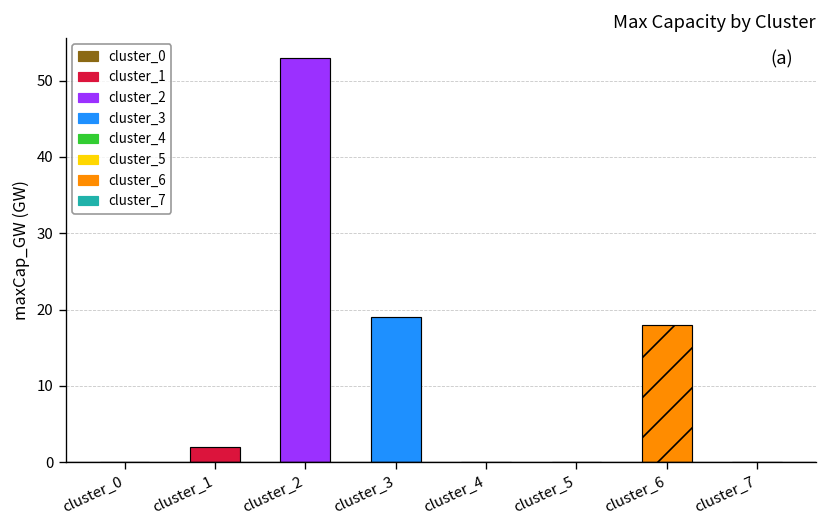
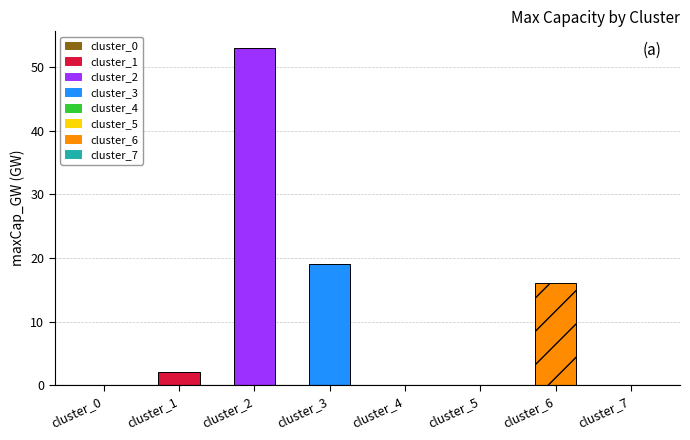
  {
    "cluster_0": 0,
    "cluster_1": 2,
    "cluster_2": 53,
    "cluster_3": 19,
    "cluster_4": 0,
    "cluster_5": 0,
-   "cluster_6": 18,
+   "cluster_6": 16,
    "cluster_7": 0
  }
